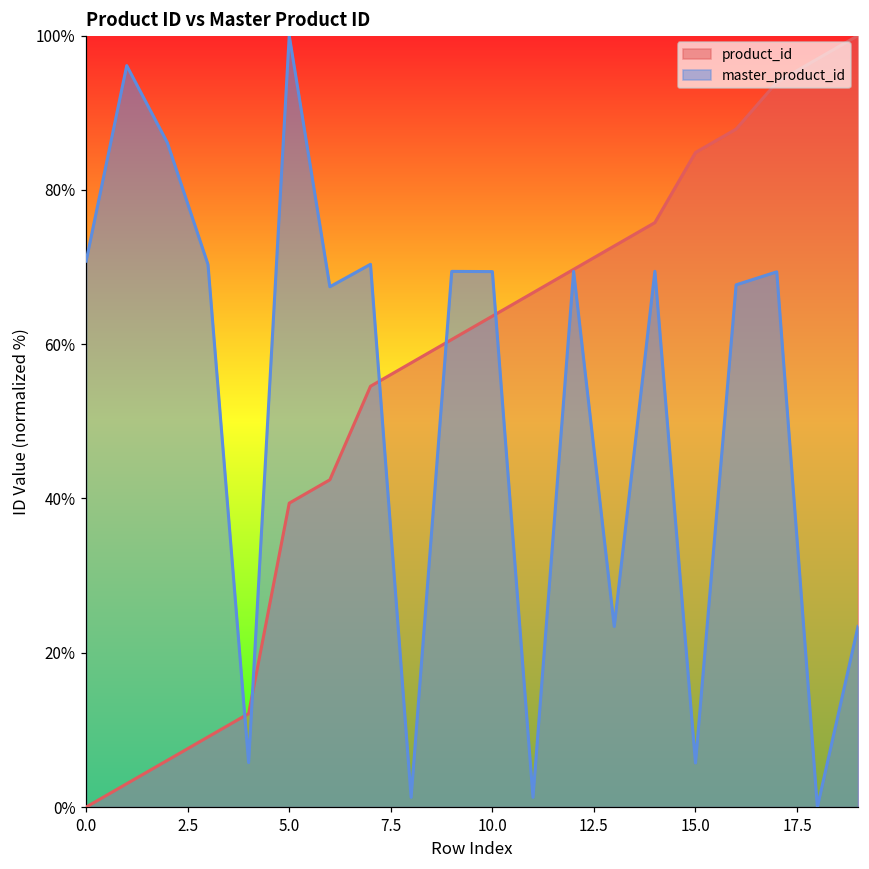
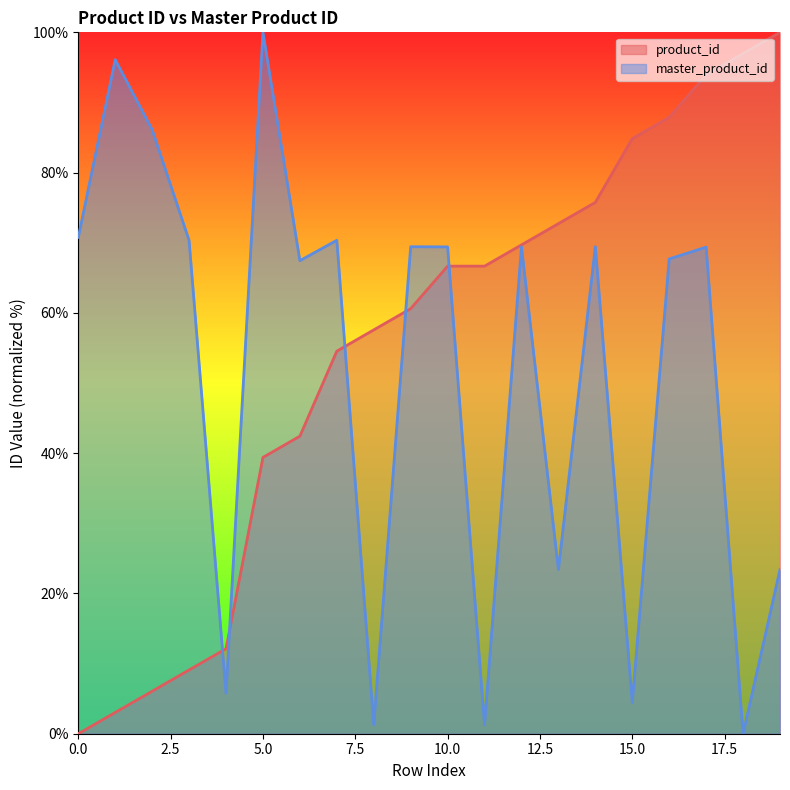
  {
    "product_id": {
      "0.0": "0%",
      "5.0": "39%",
-     "10.0": "64%",
+     "10.0": "67%",
      "15.0": "85%"
    },
    "master_product_id": {
      "0.0": "71%",
      "5.0": "100%",
      "10.0": "69%",
-     "15.0": "6%"
+     "15.0": "4%"
    }
  }
